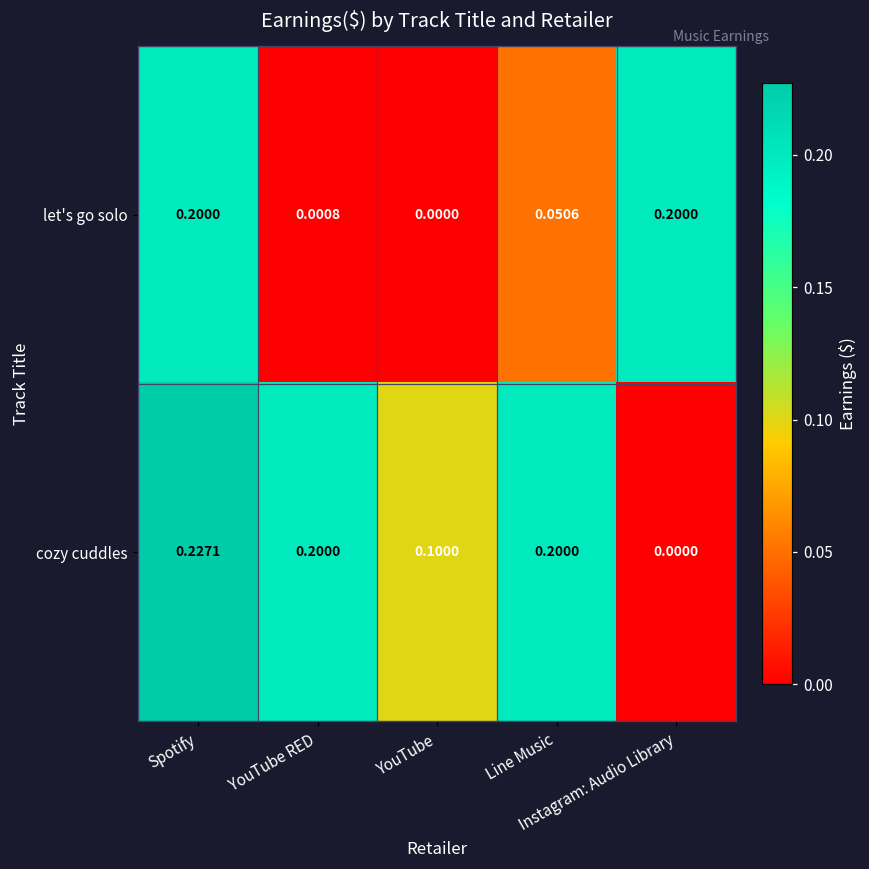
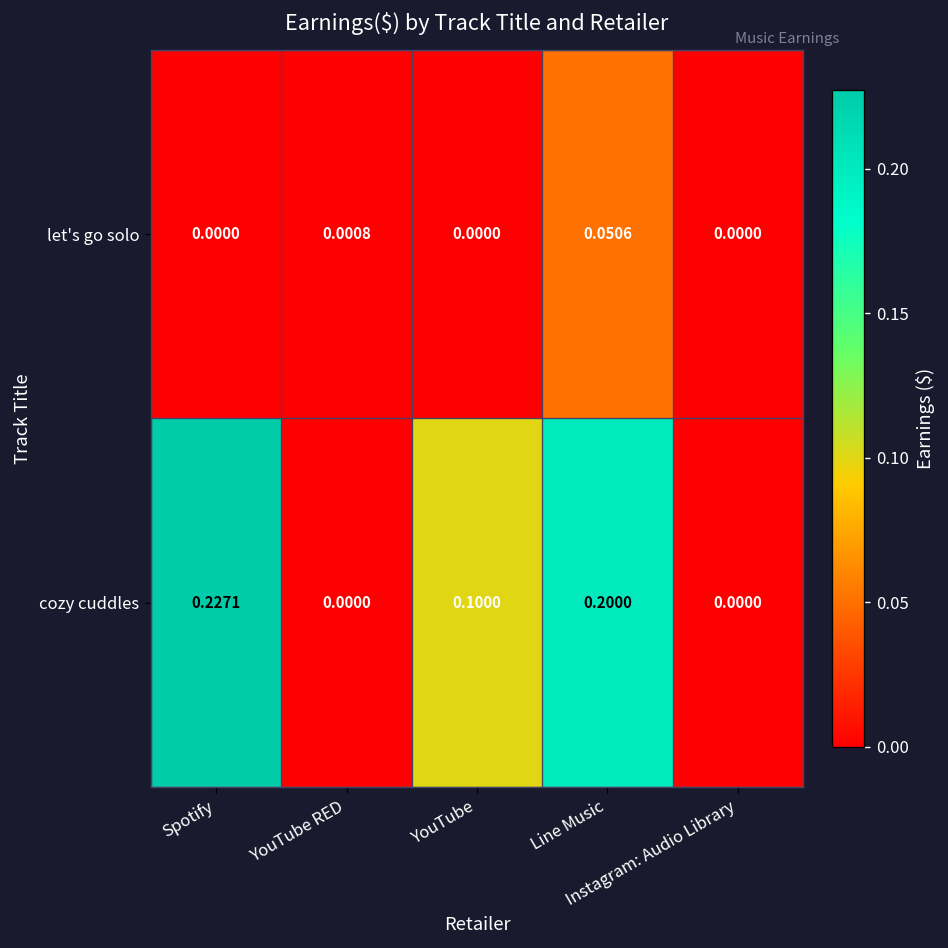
  {
    "let's go solo": {
-     "Spotify": 0.2000,
+     "Spotify": 0.0000,
      "YouTube RED": 0.0008,
      "YouTube": 0.0000,
      "Line Music": 0.0506,
-     "Instagram: Audio Library": 0.2000
+     "Instagram: Audio Library": 0.0000
    },
    "cozy cuddles": {
      "Spotify": 0.2271,
-     "YouTube RED": 0.2000,
+     "YouTube RED": 0.0000,
      "YouTube": 0.1000,
      "Line Music": 0.2000,
      "Instagram: Audio Library": 0.0000
    }
  }
